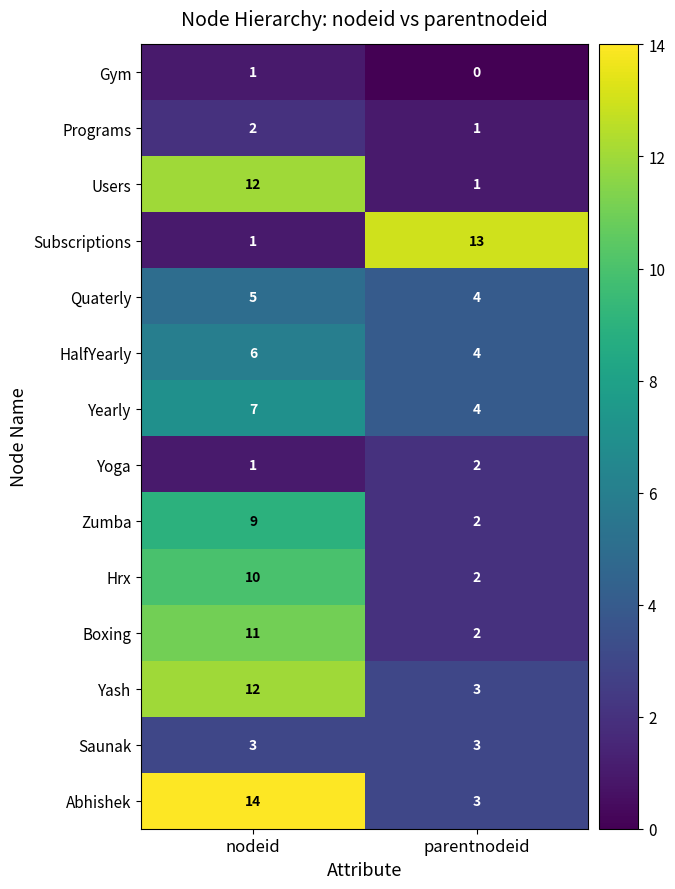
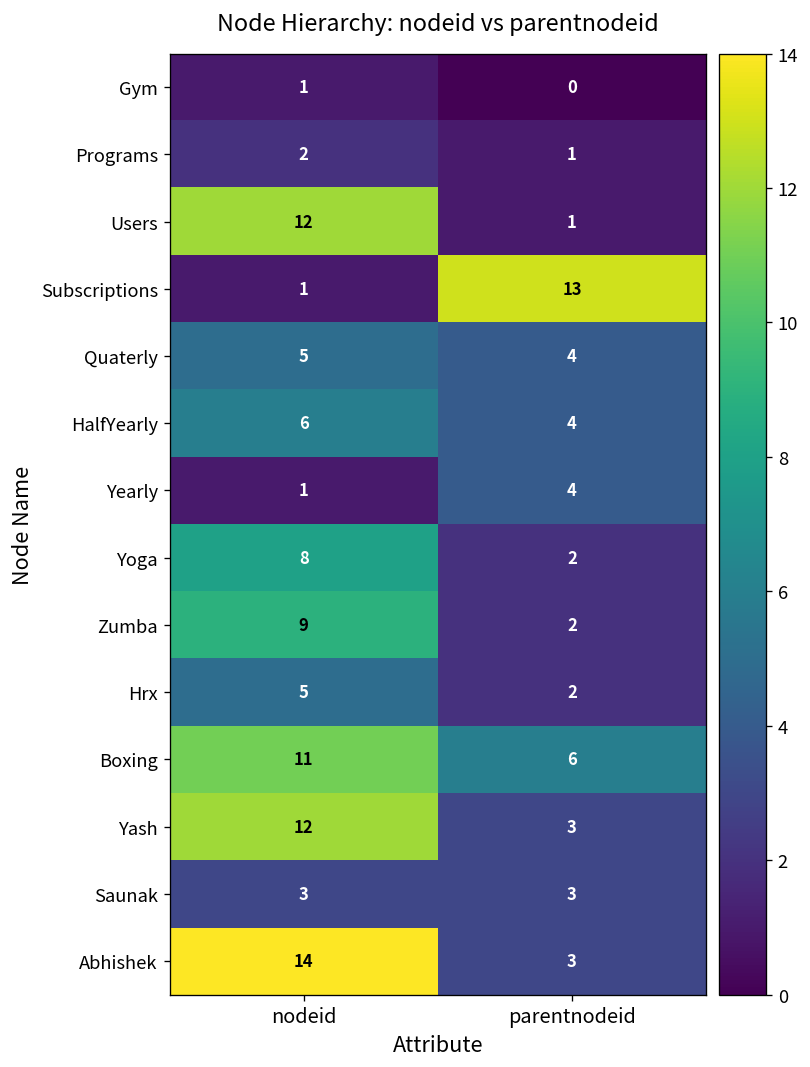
  {
    "Gym": {
      "nodeid": 1,
      "parentnodeid": 0
    },
    "Programs": {
      "nodeid": 2,
      "parentnodeid": 1
    },
    "Users": {
      "nodeid": 12,
      "parentnodeid": 1
    },
    "Subscriptions": {
      "nodeid": 1,
      "parentnodeid": 13
    },
    "Quaterly": {
      "nodeid": 5,
      "parentnodeid": 4
    },
    "HalfYearly": {
      "nodeid": 6,
      "parentnodeid": 4
    },
    "Yearly": {
-     "nodeid": 7,
+     "nodeid": 1,
      "parentnodeid": 4
    },
    "Yoga": {
-     "nodeid": 1,
+     "nodeid": 8,
      "parentnodeid": 2
    },
    "Zumba": {
      "nodeid": 9,
      "parentnodeid": 2
    },
    "Hrx": {
-     "nodeid": 10,
+     "nodeid": 5,
      "parentnodeid": 2
    },
    "Boxing": {
      "nodeid": 11,
-     "parentnodeid": 2
+     "parentnodeid": 6
    },
    "Yash": {
      "nodeid": 12,
      "parentnodeid": 3
    },
    "Saunak": {
      "nodeid": 3,
      "parentnodeid": 3
    },
    "Abhishek": {
      "nodeid": 14,
      "parentnodeid": 3
    }
  }
